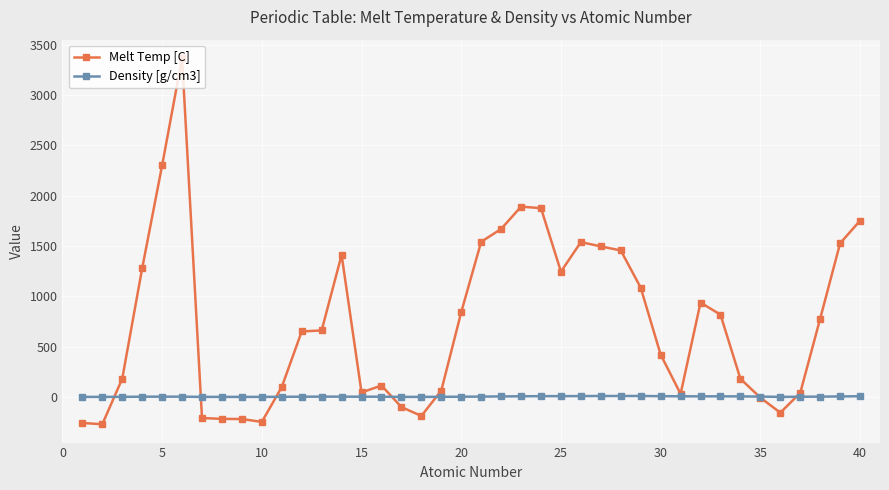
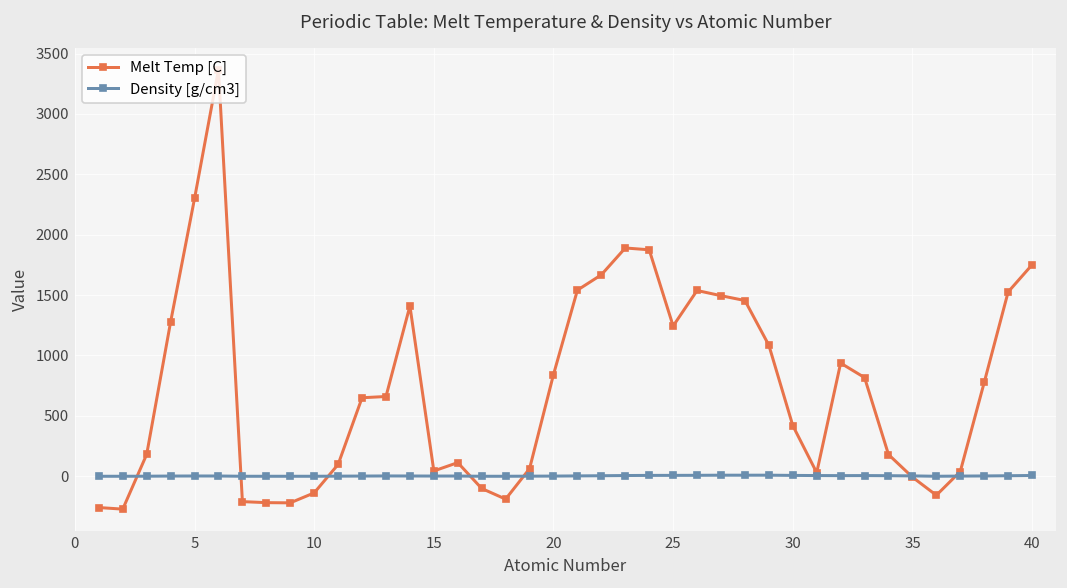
  {
    "Melt Temp [C]": {
      "5": 2300,
-     "10": -250,
+     "10": -140,
      "15": 40,
      "20": 840,
      "25": 1240,
      "30": 420,
      "40": 1750
    },
    "Density [g/cm3]": {
      "5": 0,
      "10": 0,
      "15": 0,
      "20": 0,
      "25": 10,
      "30": 10,
      "40": 10
    }
  }
